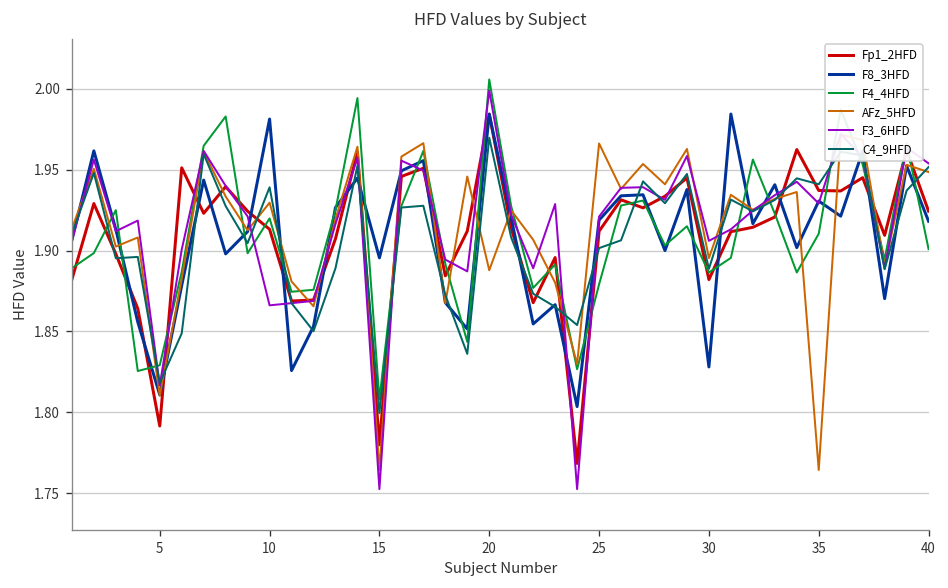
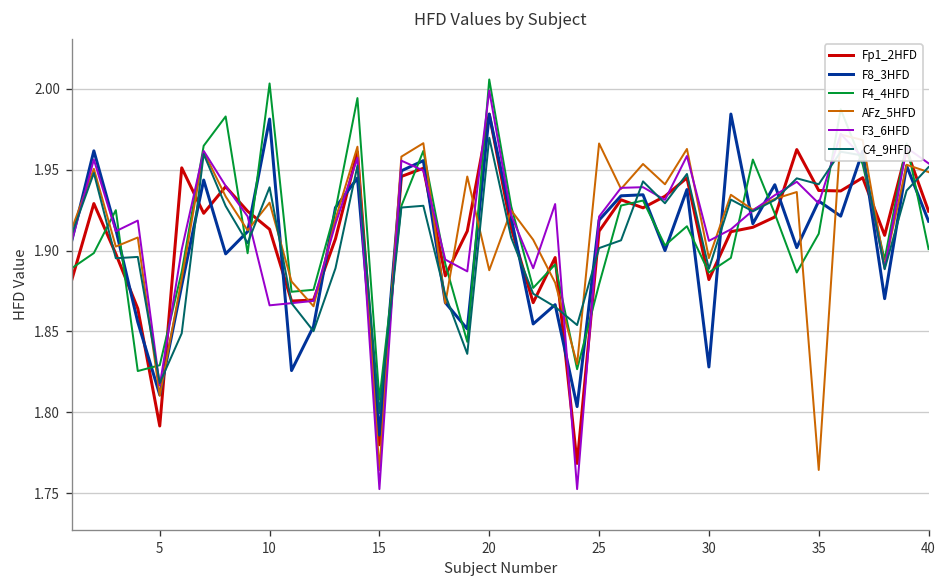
  {
    "Fp1_2HFD": {
      "5": 1.791,
      "10": 1.913,
      "15": 1.780,
      "25": 1.912,
      "30": 1.882,
      "35": 1.937,
      "40": 1.924
    },
    "F8_3HFD": {
      "10": 1.981,
-     "15": 1.896,
+     "15": 1.786,
      "25": 1.919,
      "30": 1.828,
      "40": 1.918
    },
    "F4_4HFD": {
      "5": 1.829,
-     "10": 1.920,
+     "10": 2.003,
      "15": 1.808,
      "20": 2.006,
      "25": 1.879,
      "30": 1.886,
      "35": 1.910,
      "40": 1.901
    },
    "AFz_5HFD": {
      "10": 1.930,
      "15": 1.764,
      "20": 1.888,
      "25": 1.966,
      "30": 1.895,
      "35": 1.764,
      "40": 1.949
    },
    "F3_6HFD": {
      "10": 1.866,
      "15": 1.752,
      "20": 1.999,
      "25": 1.921,
      "30": 1.906,
      "40": 1.954
    },
    "C4_9HFD": {
      "10": 1.939,
      "15": 1.799,
      "20": 1.970,
      "25": 1.902,
      "30": 1.889,
      "35": 1.941,
      "40": 1.952
    }
  }
